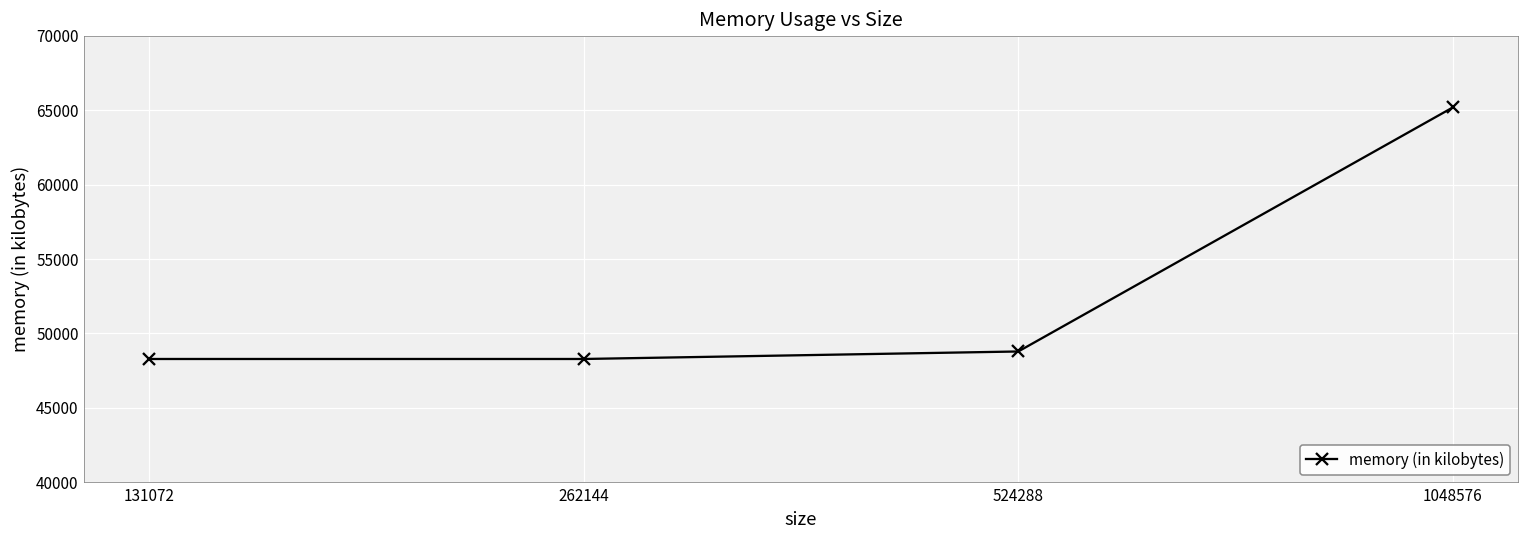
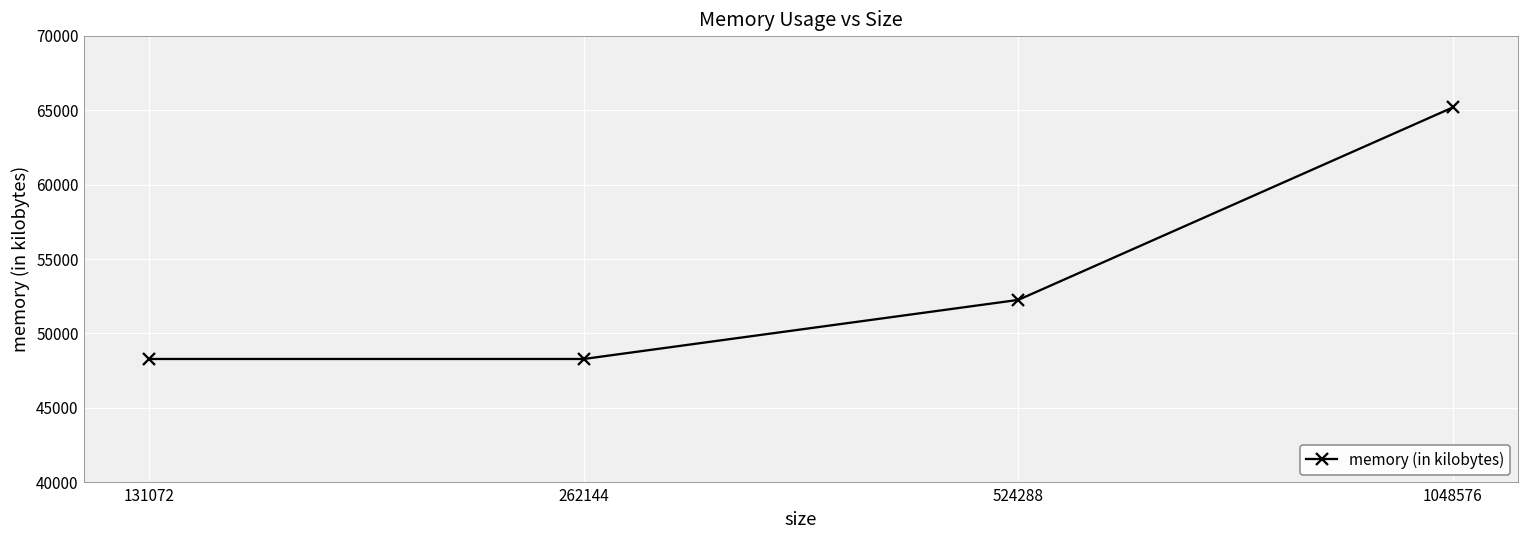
  {
    "131072": 48300,
    "262144": 48300,
-   "524288": 48800,
+   "524288": 52300,
    "1048576": 65200
  }
